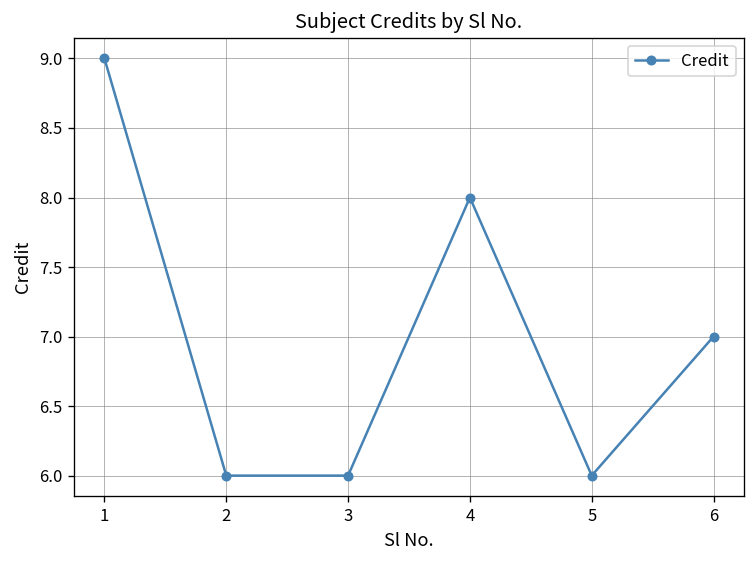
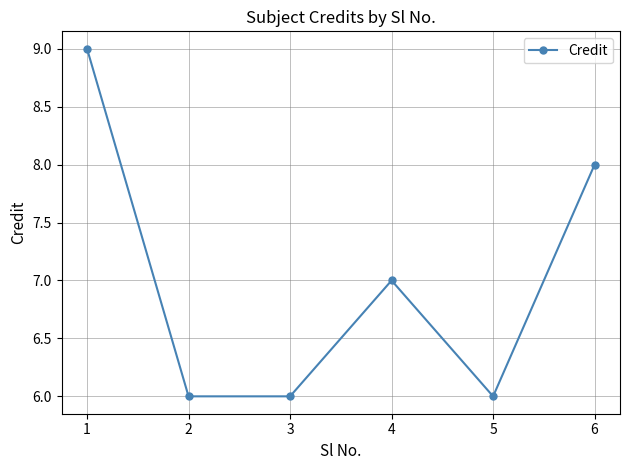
  {
    "1": 9,
    "2": 6,
    "3": 6,
-   "4": 8,
+   "4": 7,
    "5": 6,
-   "6": 7
+   "6": 8
  }
